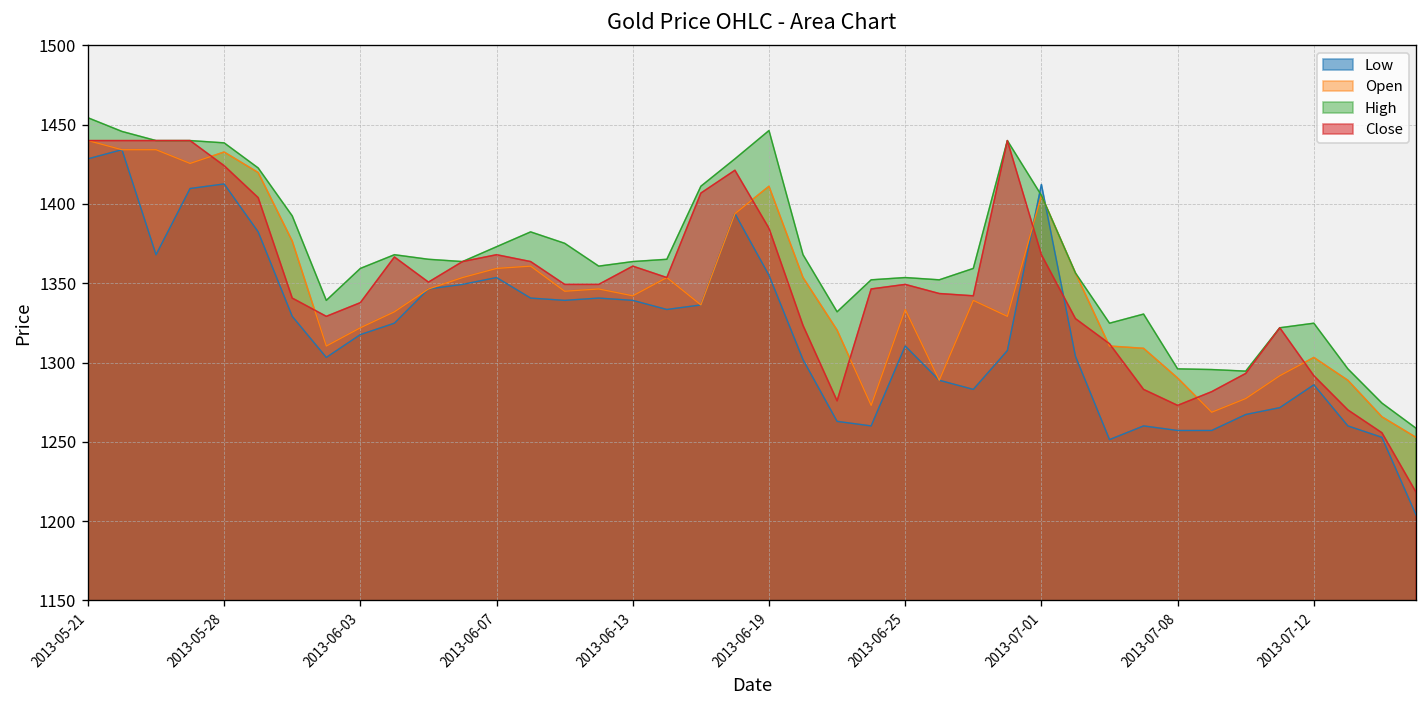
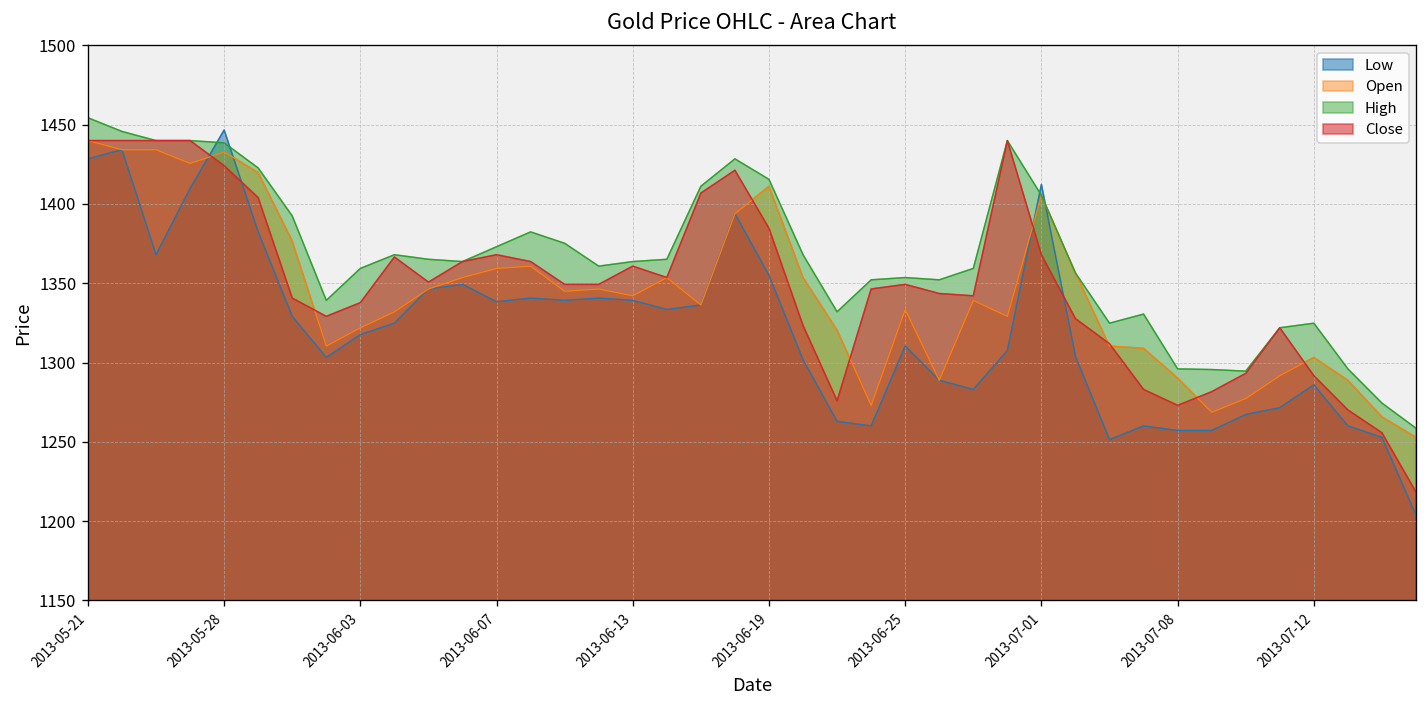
  {
    "Low": {
      "2013-05-21": 1428,
-     "2013-05-28": 1413,
+     "2013-05-28": 1447,
      "2013-06-03": 1318,
-     "2013-06-07": 1354,
+     "2013-06-07": 1338,
      "2013-06-13": 1339,
      "2013-06-19": 1355,
      "2013-06-25": 1310,
      "2013-07-01": 1412,
      "2013-07-08": 1257,
      "2013-07-12": 1286
    },
    "Open": {
      "2013-05-28": 1433,
      "2013-06-03": 1322,
      "2013-06-07": 1359,
      "2013-06-13": 1342,
      "2013-06-19": 1411,
      "2013-06-25": 1333,
      "2013-07-08": 1290,
      "2013-07-12": 1303
    },
    "High": {
      "2013-05-21": 1454,
      "2013-05-28": 1439,
      "2013-06-03": 1359,
      "2013-06-07": 1373,
      "2013-06-13": 1364,
-     "2013-06-19": 1446,
+     "2013-06-19": 1416,
      "2013-06-25": 1354,
      "2013-07-08": 1296,
      "2013-07-12": 1325
    },
    "Close": {
      "2013-05-28": 1424,
      "2013-06-03": 1338,
      "2013-06-07": 1368,
      "2013-06-13": 1361,
      "2013-06-19": 1385,
      "2013-06-25": 1349,
      "2013-07-01": 1368,
      "2013-07-08": 1273,
      "2013-07-12": 1292
    }
  }
